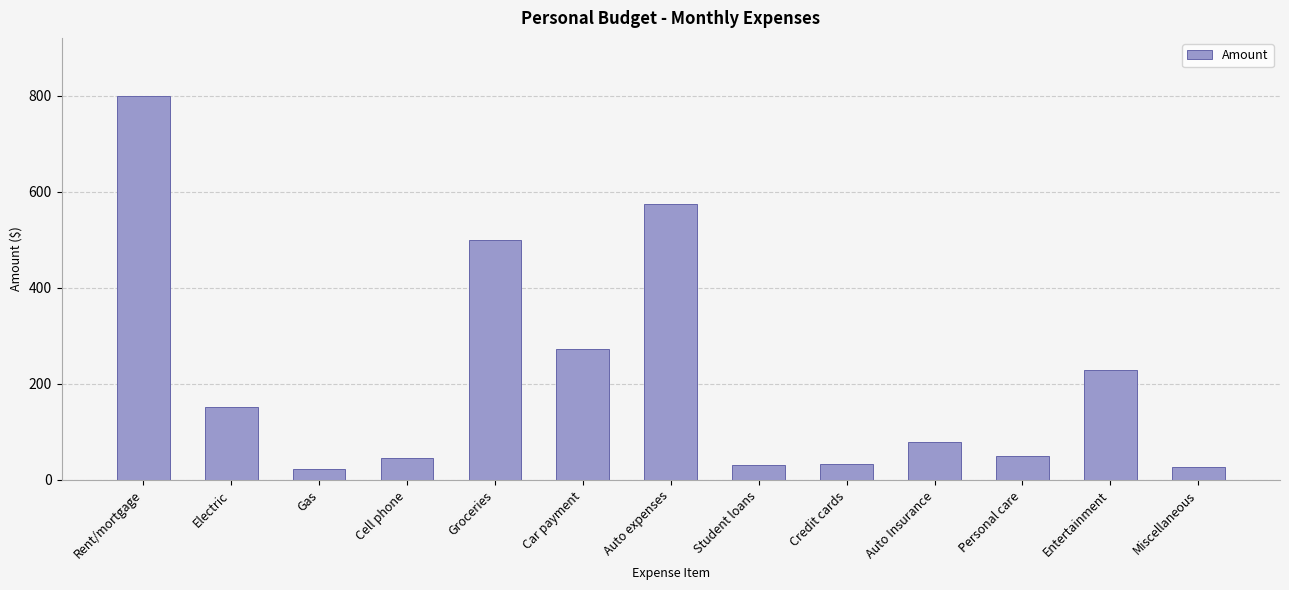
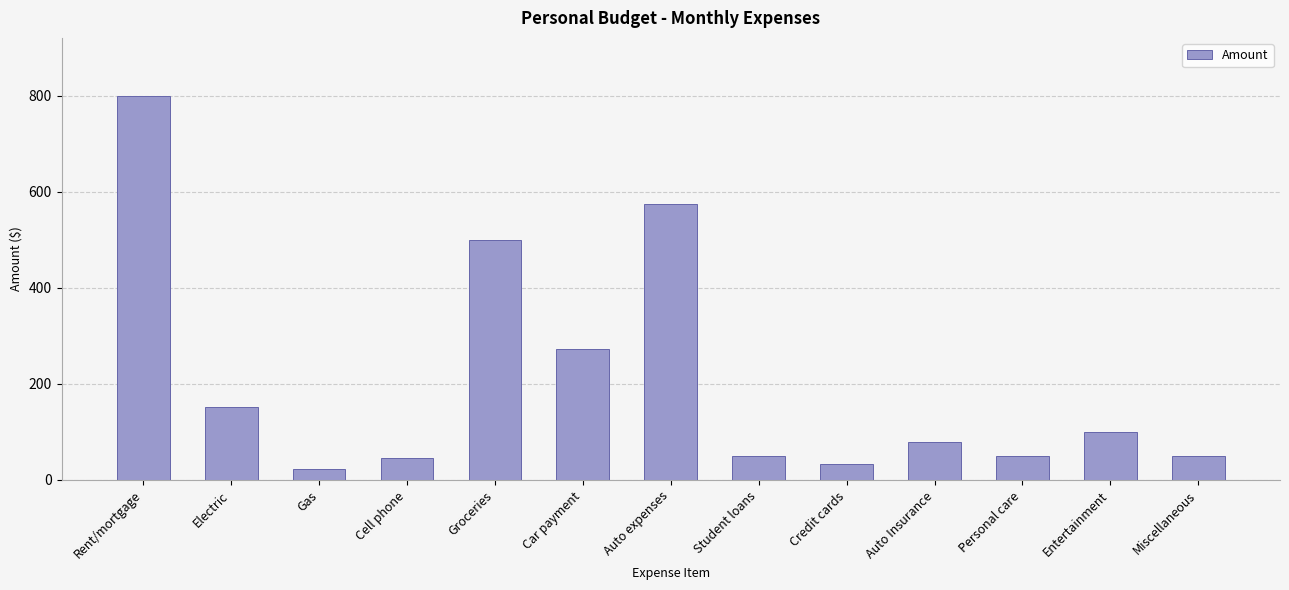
  {
    "Rent/mortgage": 800,
    "Electric": 150,
    "Gas": 20,
    "Cell phone": 50,
    "Groceries": 500,
    "Car payment": 270,
    "Auto expenses": 580,
-   "Student loans": 30,
+   "Student loans": 50,
    "Credit cards": 30,
    "Auto Insurance": 80,
    "Personal care": 50,
-   "Entertainment": 230,
-   "Miscellaneous": 30
+   "Entertainment": 100,
+   "Miscellaneous": 50
  }
